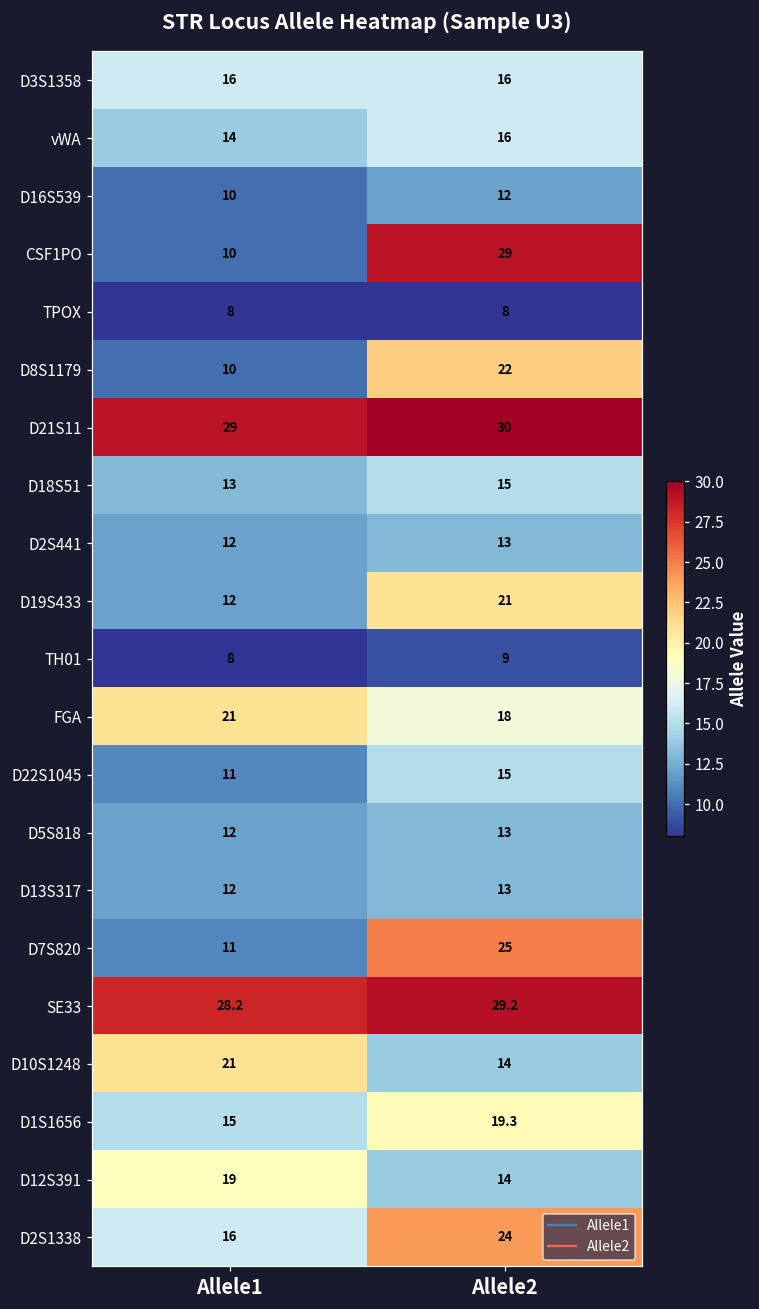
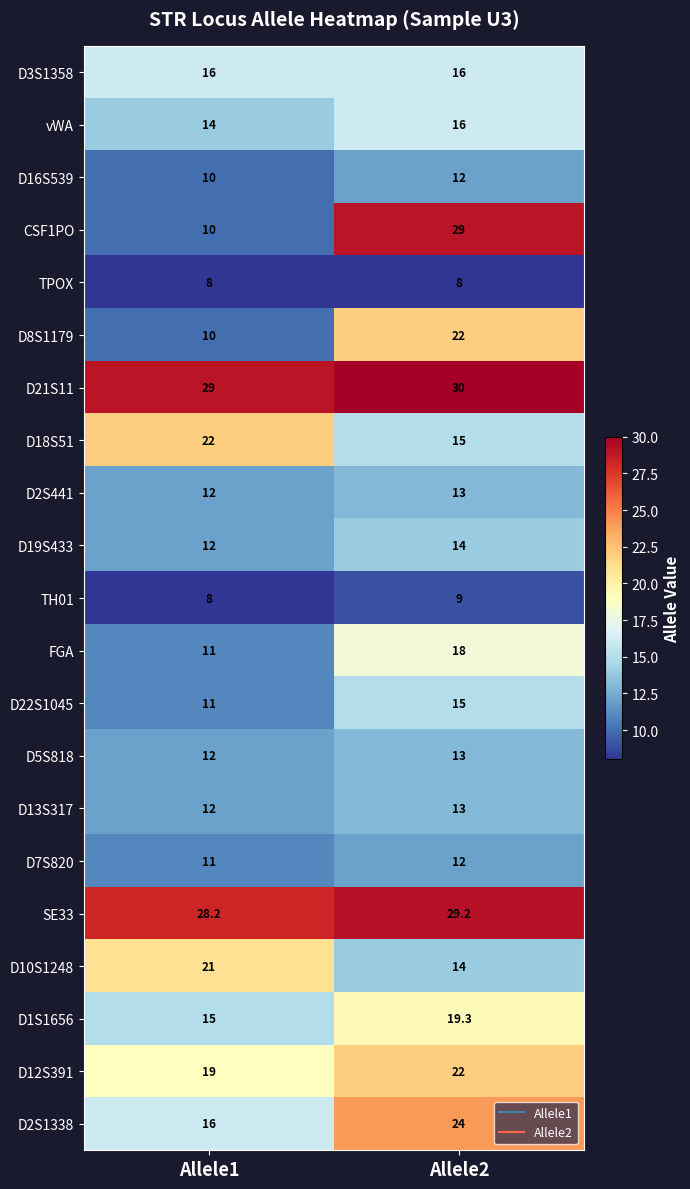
  {
    "D3S1358": {
      "Allele1": 16,
      "Allele2": 16
    },
    "vWA": {
      "Allele1": 14,
      "Allele2": 16
    },
    "D16S539": {
      "Allele1": 10,
      "Allele2": 12
    },
    "CSF1PO": {
      "Allele1": 10,
      "Allele2": 29
    },
    "TPOX": {
      "Allele1": 8,
      "Allele2": 8
    },
    "D8S1179": {
      "Allele1": 10,
      "Allele2": 22
    },
    "D21S11": {
      "Allele1": 29,
      "Allele2": 30
    },
    "D18S51": {
-     "Allele1": 13,
+     "Allele1": 22,
      "Allele2": 15
    },
    "D2S441": {
      "Allele1": 12,
      "Allele2": 13
    },
    "D19S433": {
      "Allele1": 12,
-     "Allele2": 21
+     "Allele2": 14
    },
    "TH01": {
      "Allele1": 8,
      "Allele2": 9
    },
    "FGA": {
-     "Allele1": 21,
+     "Allele1": 11,
      "Allele2": 18
    },
    "D22S1045": {
      "Allele1": 11,
      "Allele2": 15
    },
    "D5S818": {
      "Allele1": 12,
      "Allele2": 13
    },
    "D13S317": {
      "Allele1": 12,
      "Allele2": 13
    },
    "D7S820": {
      "Allele1": 11,
-     "Allele2": 25
+     "Allele2": 12
    },
    "SE33": {
      "Allele1": 28.2,
      "Allele2": 29.2
    },
    "D10S1248": {
      "Allele1": 21,
      "Allele2": 14
    },
    "D1S1656": {
      "Allele1": 15,
      "Allele2": 19.3
    },
    "D12S391": {
      "Allele1": 19,
-     "Allele2": 14
+     "Allele2": 22
    },
    "D2S1338": {
      "Allele1": 16,
      "Allele2": 24
    }
  }
